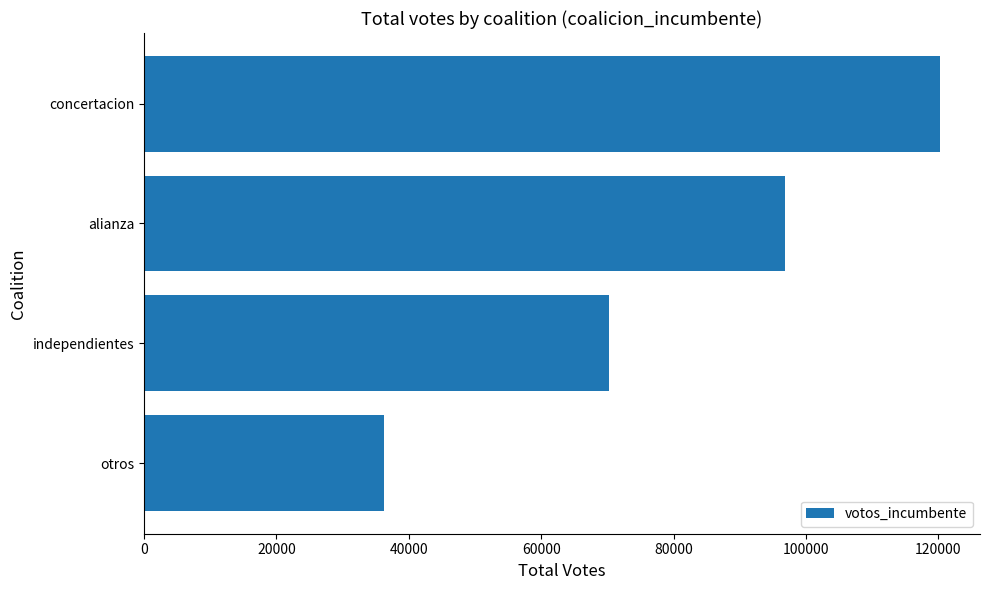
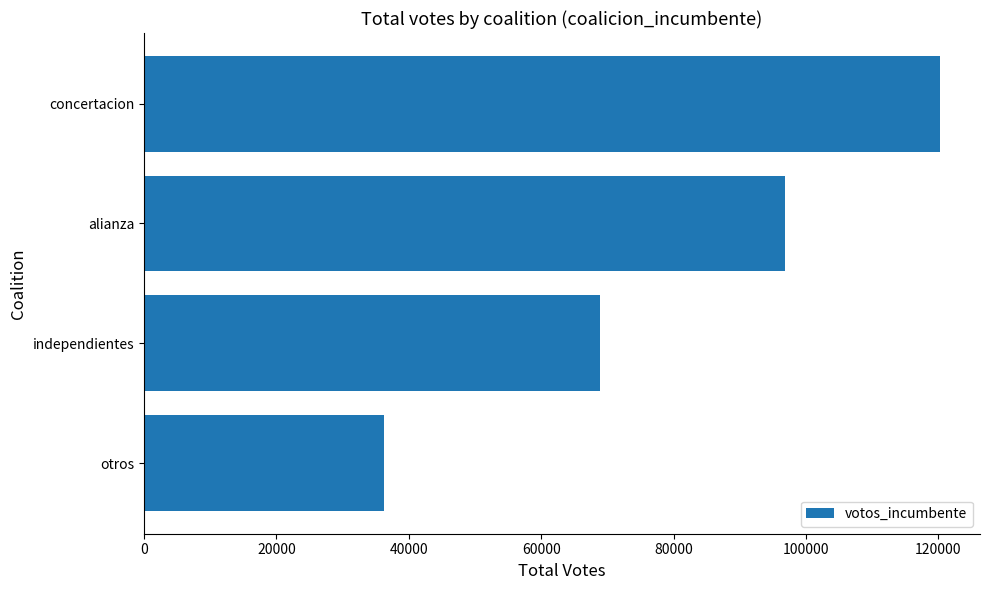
  {
    "concertacion": 120000,
    "alianza": 97000,
-   "independientes": 70000,
+   "independientes": 69000,
    "otros": 36000
  }
